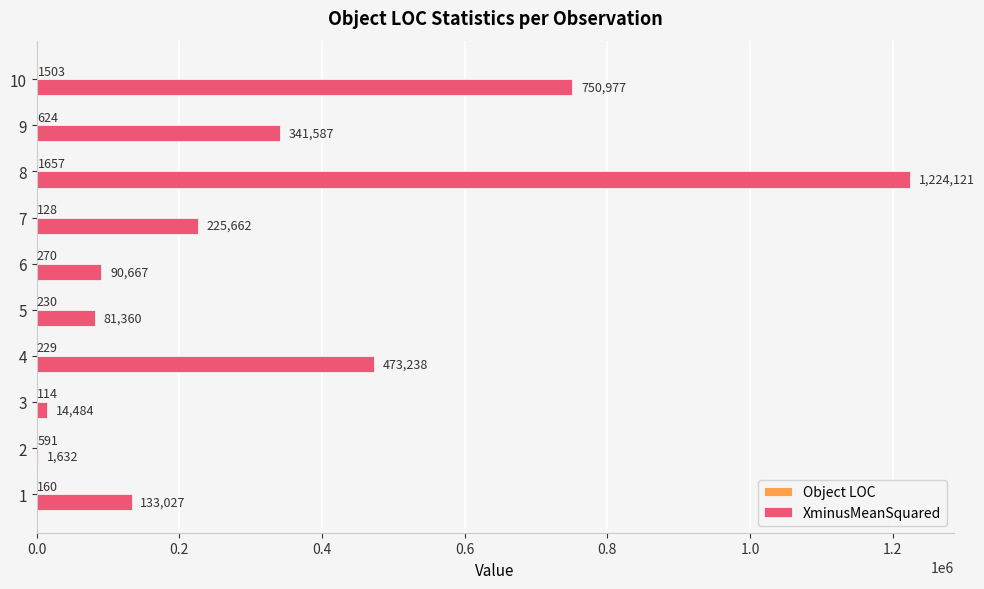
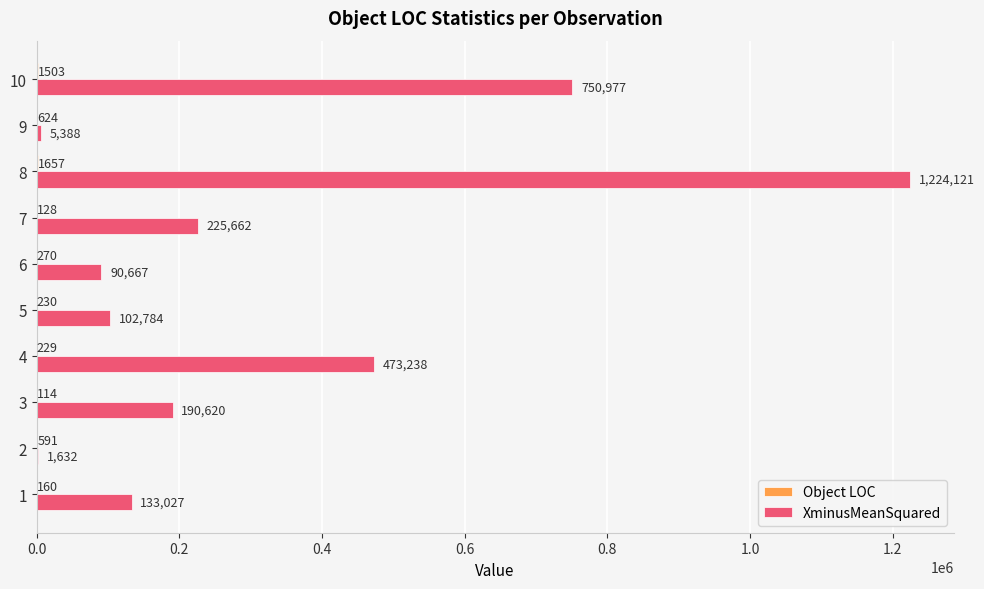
  {
    "Object LOC": {
      "10": "1503",
      "9": "624",
      "8": "1657",
      "7": "128",
      "6": "270",
      "5": "230",
      "4": "229",
      "3": "114",
      "2": "591",
      "1": "160"
    },
    "XminusMeanSquared": {
      "10": "750,977",
-     "9": "341,587",
+     "9": "5,388",
      "8": "1,224,121",
      "7": "225,662",
      "6": "90,667",
-     "5": "81,360",
+     "5": "102,784",
      "4": "473,238",
-     "3": "14,484",
+     "3": "190,620",
      "2": "1,632",
      "1": "133,027"
    }
  }
